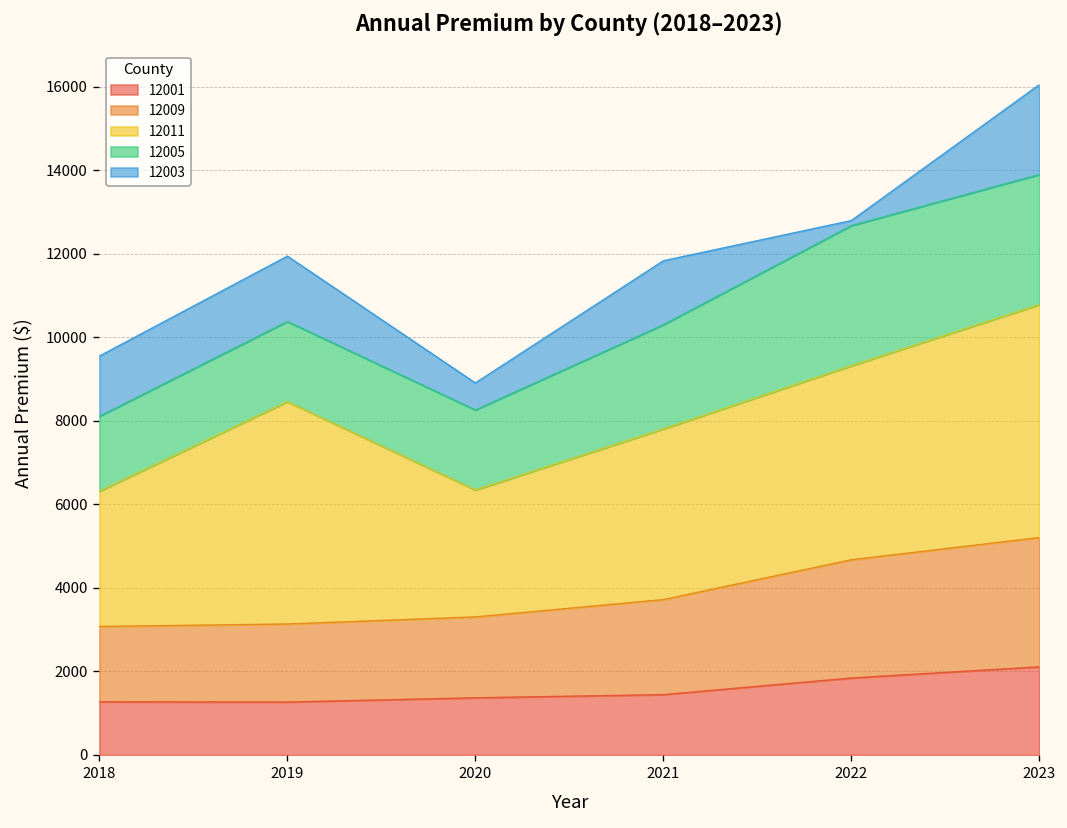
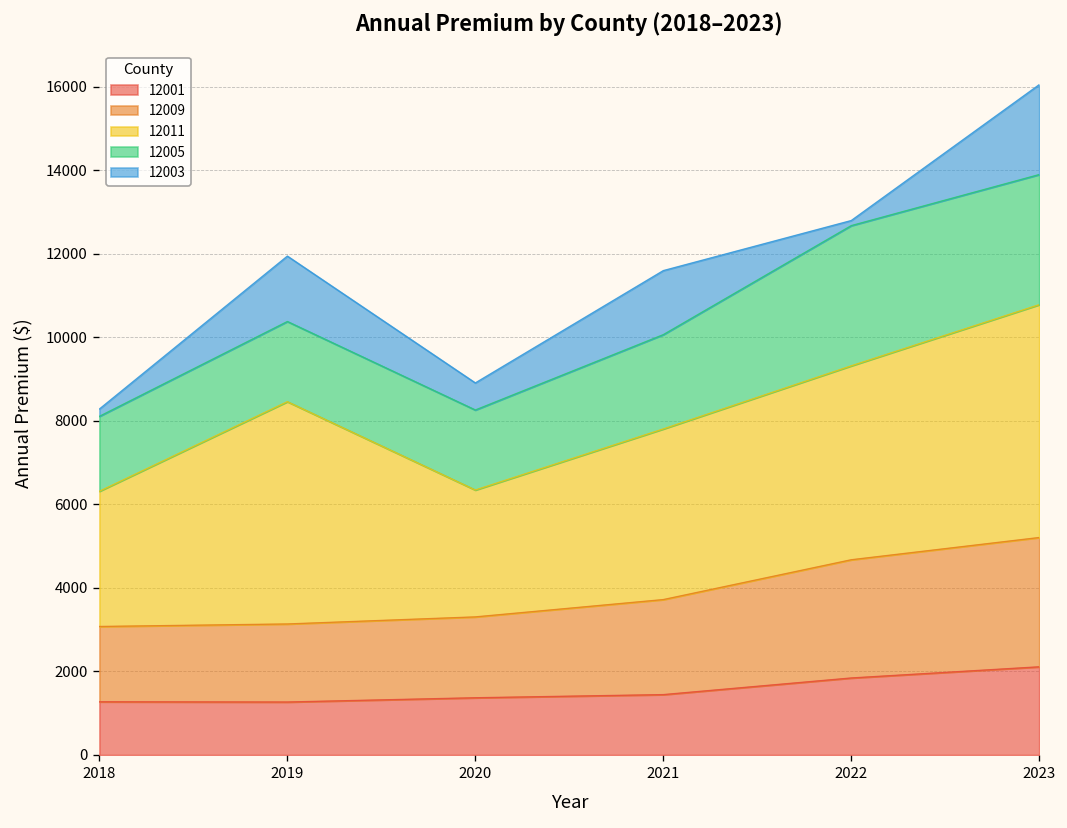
  {
    "12011": {
      "2018": 3200,
      "2019": 5300,
      "2020": 3000,
      "2021": 4100,
      "2022": 4600,
      "2023": 5600
    },
    "12005": {
      "2018": 1800,
      "2019": 1900,
      "2020": 1900,
-     "2021": 2500,
+     "2021": 2300,
      "2022": 3400,
      "2023": 3100
    },
    "12003": {
-     "2018": 1400,
+     "2018": 200,
      "2019": 1600,
      "2020": 600,
      "2021": 1500,
      "2022": 100,
      "2023": 2200
    }
  }
